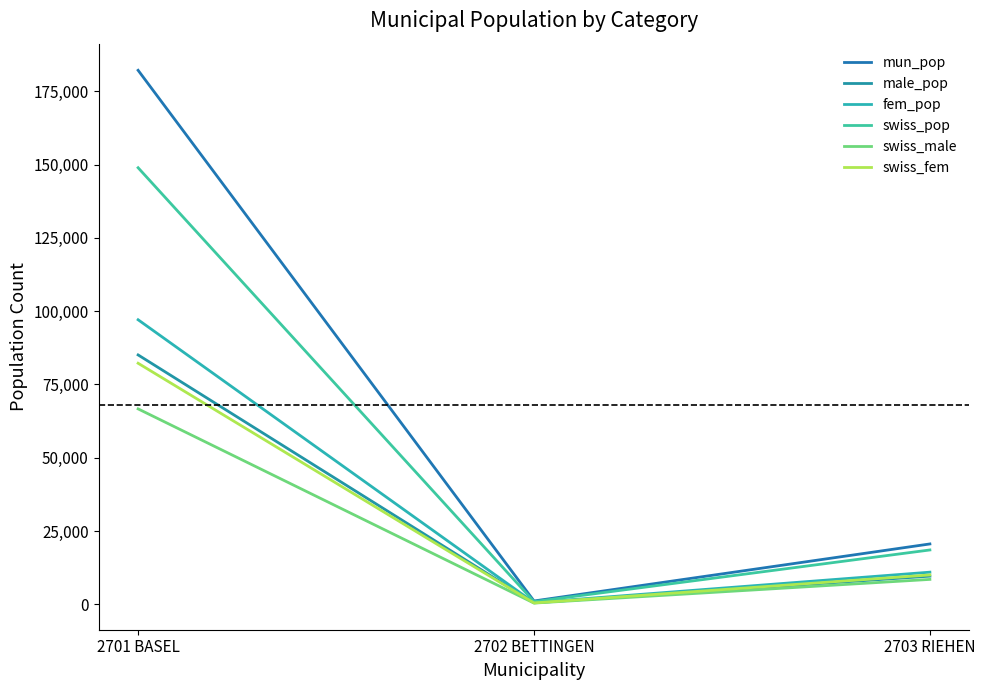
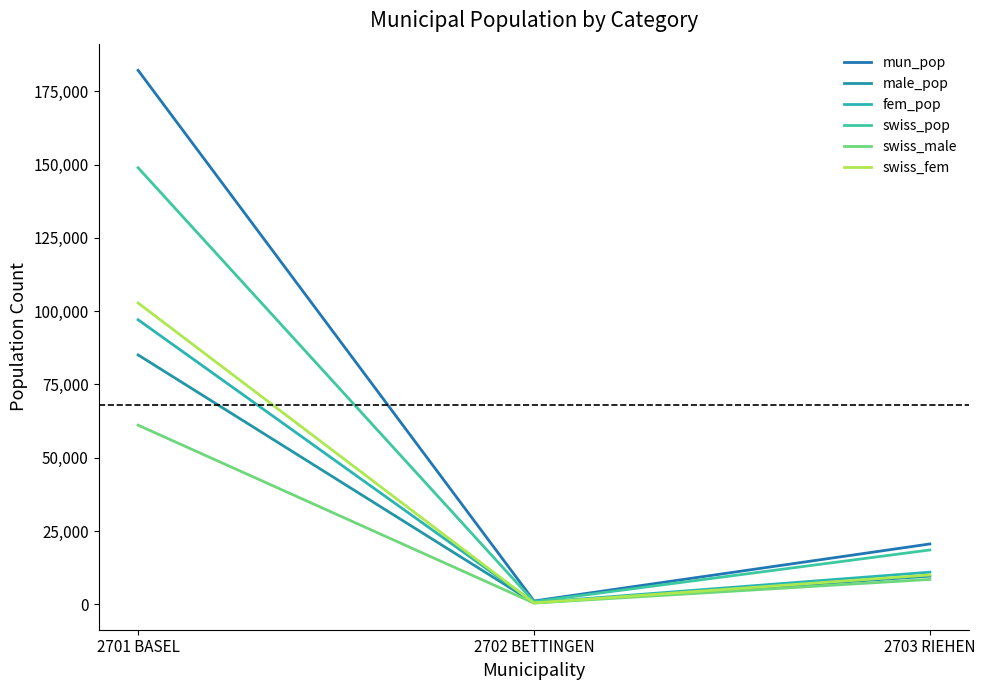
  {
    "swiss_male": {
-     "2701 BASEL": "67,000",
+     "2701 BASEL": "61,000",
      "2703 RIEHEN": "9,000"
    },
    "swiss_fem": {
-     "2701 BASEL": "82,000"
+     "2701 BASEL": "103,000"
    }
  }
